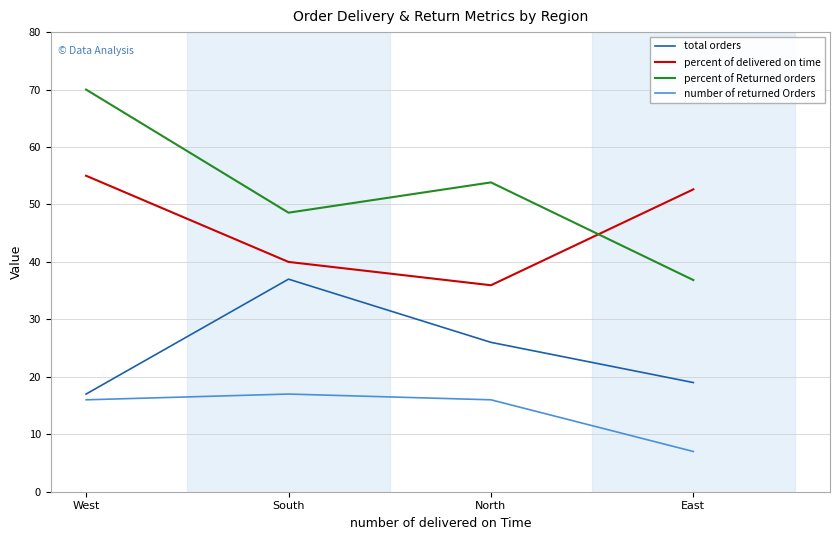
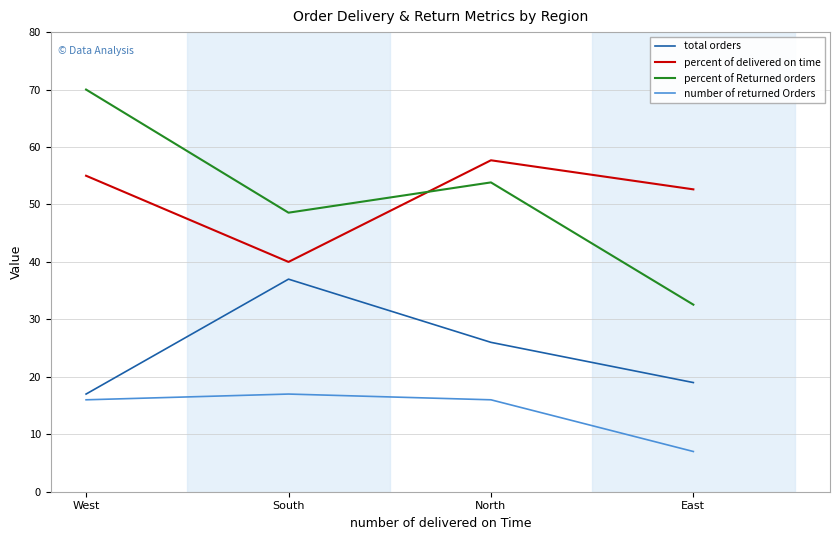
  {
    "total orders": {
      "West": 17,
      "South": 37,
      "North": 26,
      "East": 19
    },
    "percent of delivered on time": {
      "West": 55,
      "South": 40,
-     "North": 36,
+     "North": 58,
      "East": 53
    },
    "percent of Returned orders": {
      "West": 70,
      "South": 49,
      "North": 54,
-     "East": 37
+     "East": 33
    },
    "number of returned Orders": {
      "West": 16,
      "South": 17,
      "North": 16,
      "East": 7
    }
  }
